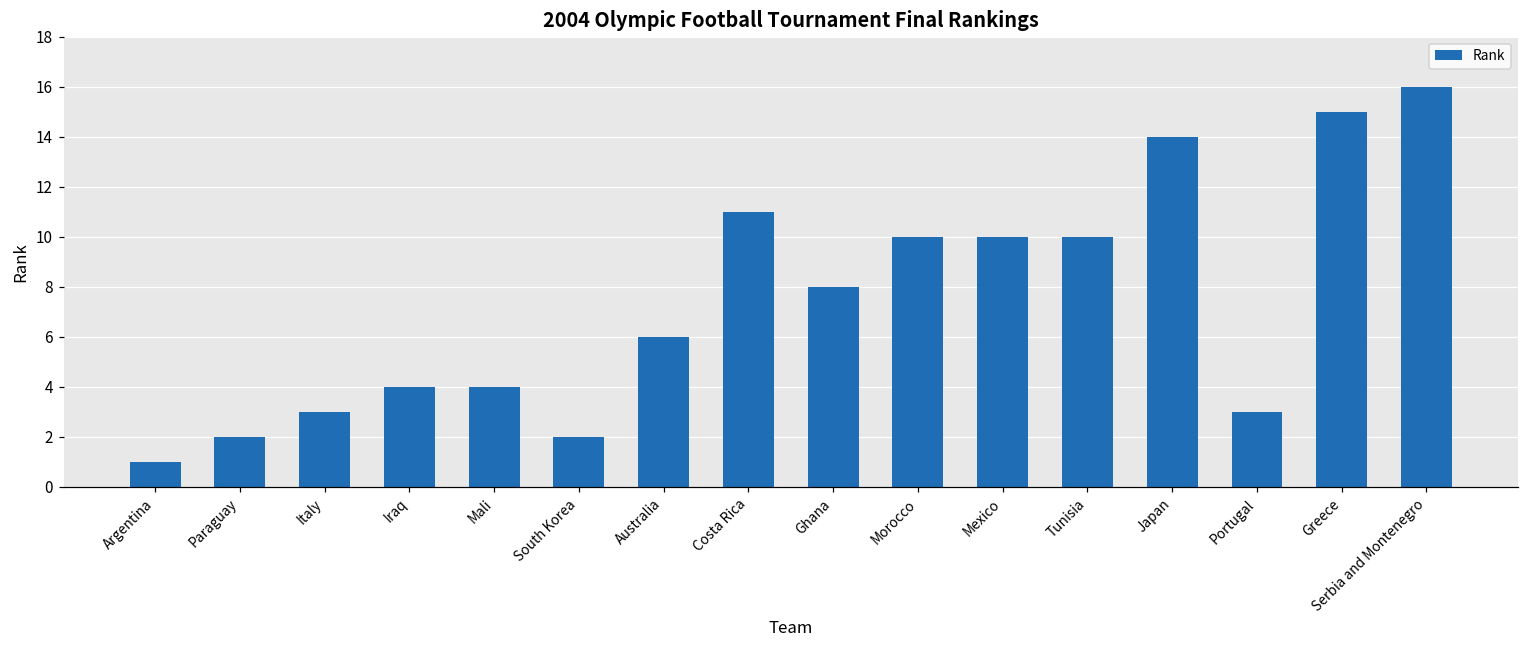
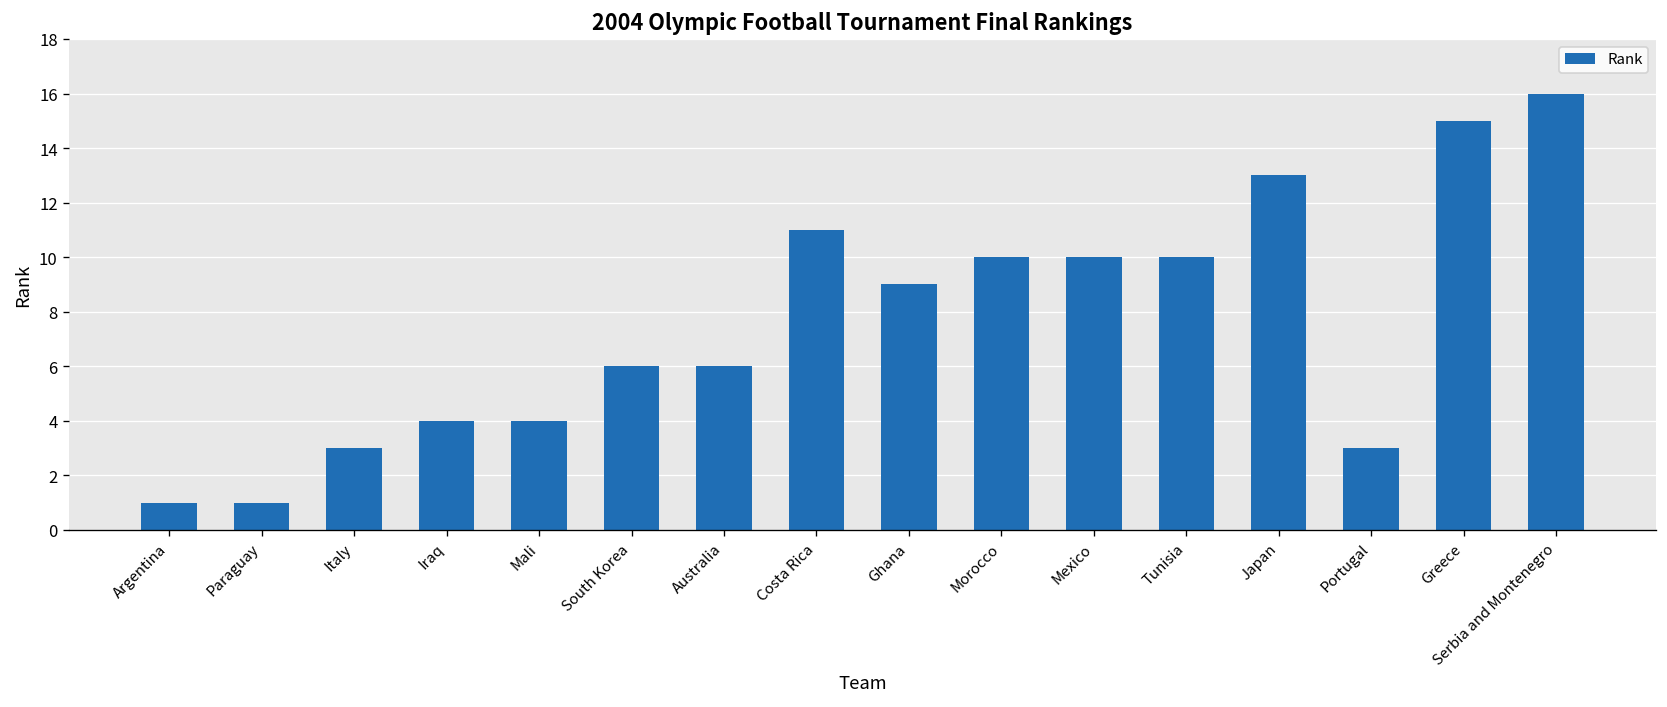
  {
    "Argentina": 1,
-   "Paraguay": 2,
+   "Paraguay": 1,
    "Italy": 3,
    "Iraq": 4,
    "Mali": 4,
-   "South Korea": 2,
+   "South Korea": 6,
    "Australia": 6,
    "Costa Rica": 11,
-   "Ghana": 8,
+   "Ghana": 9,
    "Morocco": 10,
    "Mexico": 10,
    "Tunisia": 10,
-   "Japan": 14,
+   "Japan": 13,
    "Portugal": 3,
    "Greece": 15,
    "Serbia and Montenegro": 16
  }
